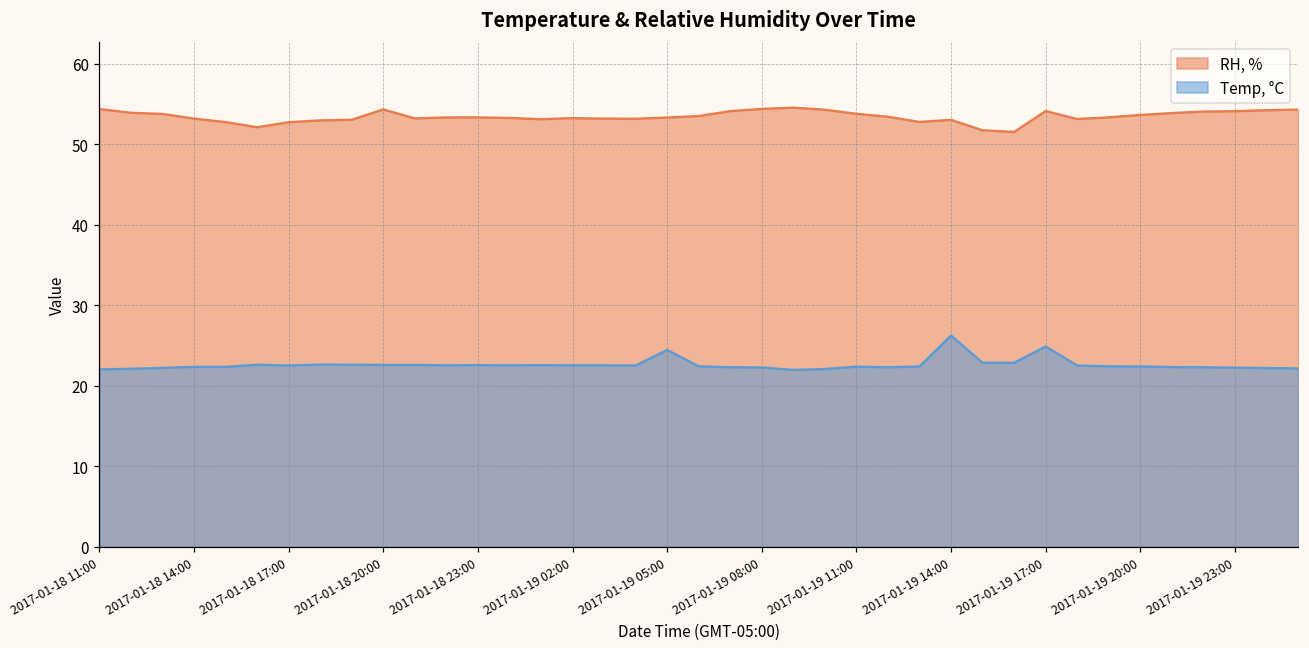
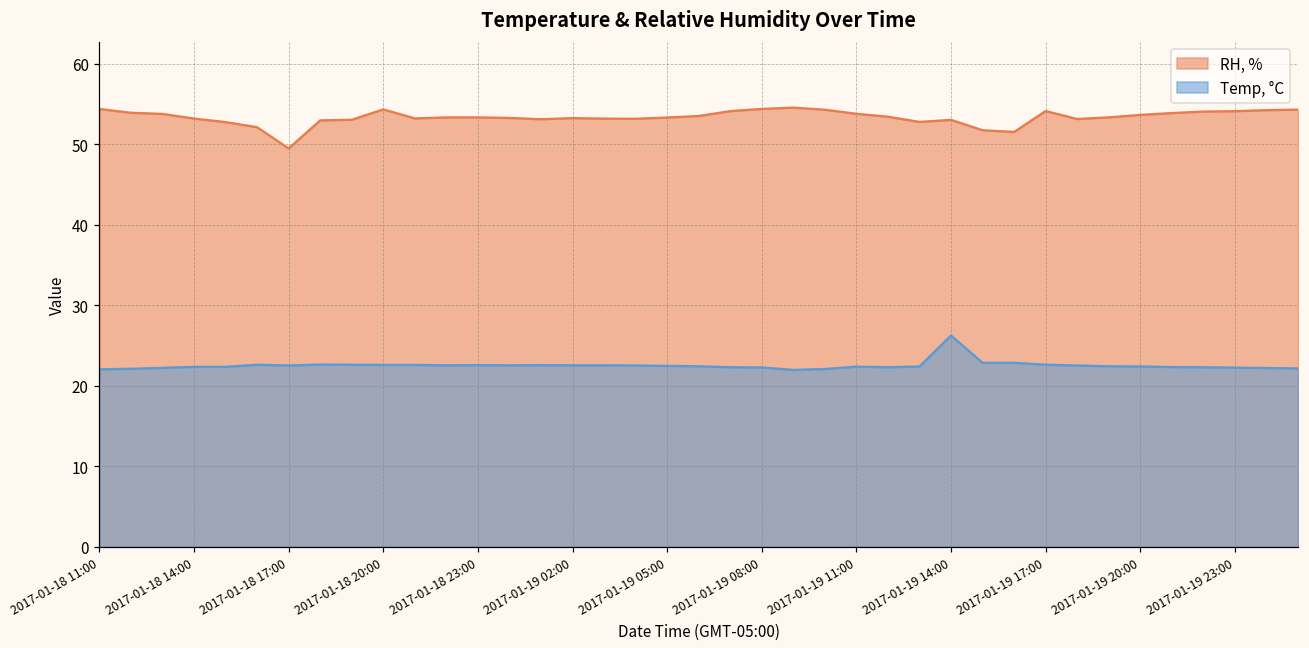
  {
    "RH, %": {
      "2017-01-18 11:00": 54,
      "2017-01-18 14:00": 53,
-     "2017-01-18 17:00": 53,
+     "2017-01-18 17:00": 50,
      "2017-01-18 20:00": 54,
      "2017-01-18 23:00": 53,
      "2017-01-19 02:00": 53,
      "2017-01-19 05:00": 53,
      "2017-01-19 08:00": 54,
      "2017-01-19 11:00": 54,
      "2017-01-19 14:00": 53,
      "2017-01-19 17:00": 54,
      "2017-01-19 20:00": 54,
      "2017-01-19 23:00": 54
    },
    "Temp, °C": {
      "2017-01-18 11:00": 22,
      "2017-01-18 14:00": 22,
      "2017-01-18 17:00": 23,
      "2017-01-18 20:00": 23,
      "2017-01-18 23:00": 23,
      "2017-01-19 02:00": 23,
-     "2017-01-19 05:00": 24,
+     "2017-01-19 05:00": 22,
      "2017-01-19 08:00": 22,
      "2017-01-19 11:00": 22,
      "2017-01-19 14:00": 26,
-     "2017-01-19 17:00": 25,
+     "2017-01-19 17:00": 23,
      "2017-01-19 20:00": 22,
      "2017-01-19 23:00": 22
    }
  }
